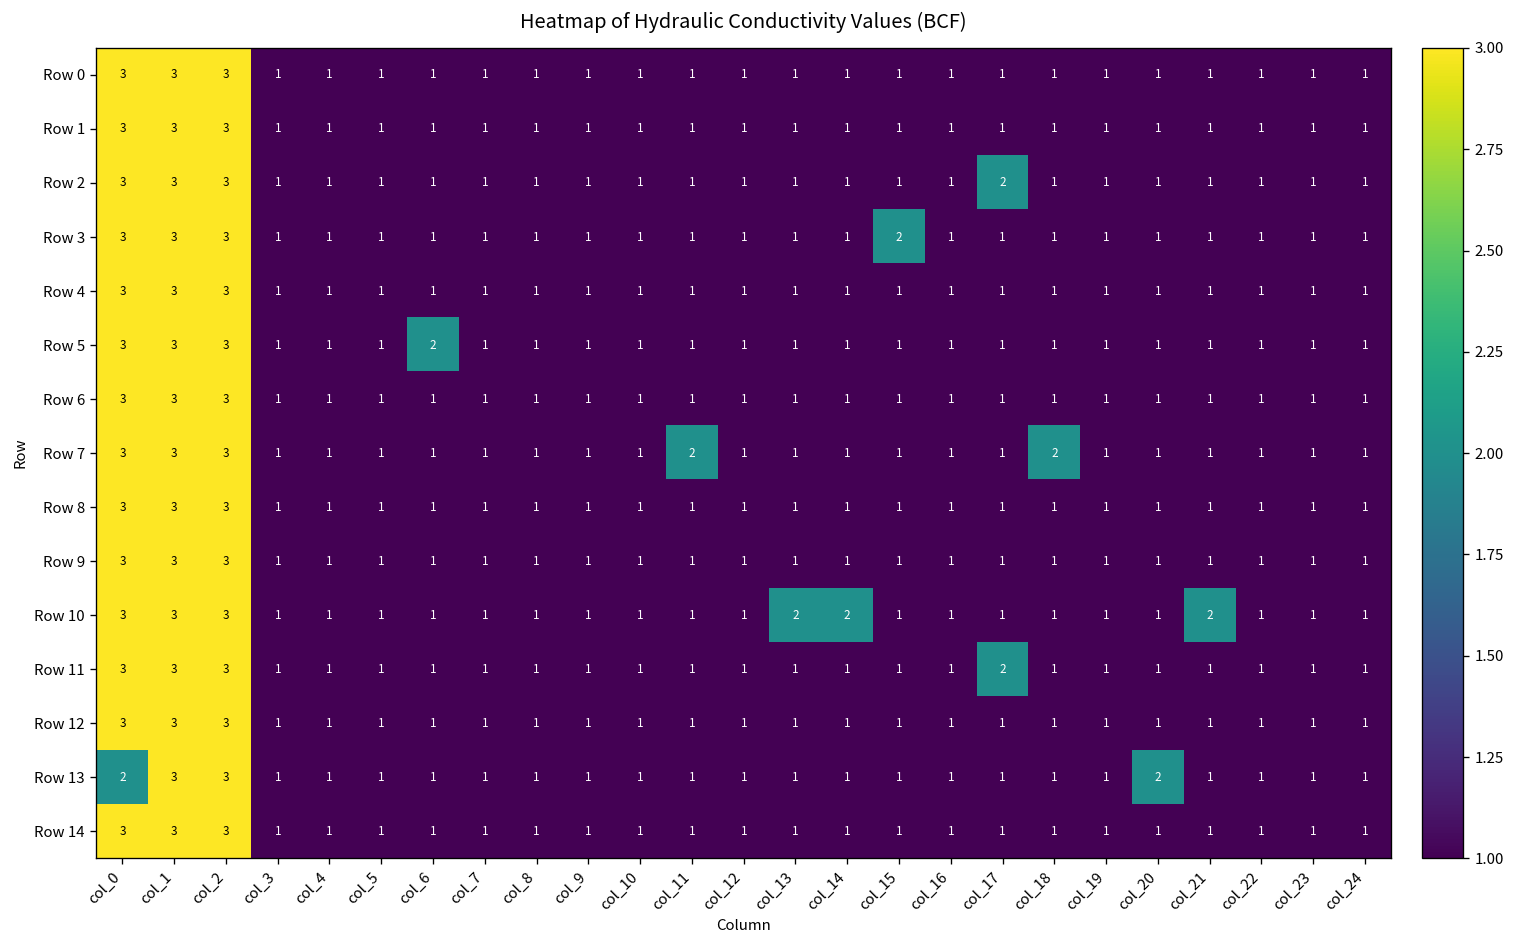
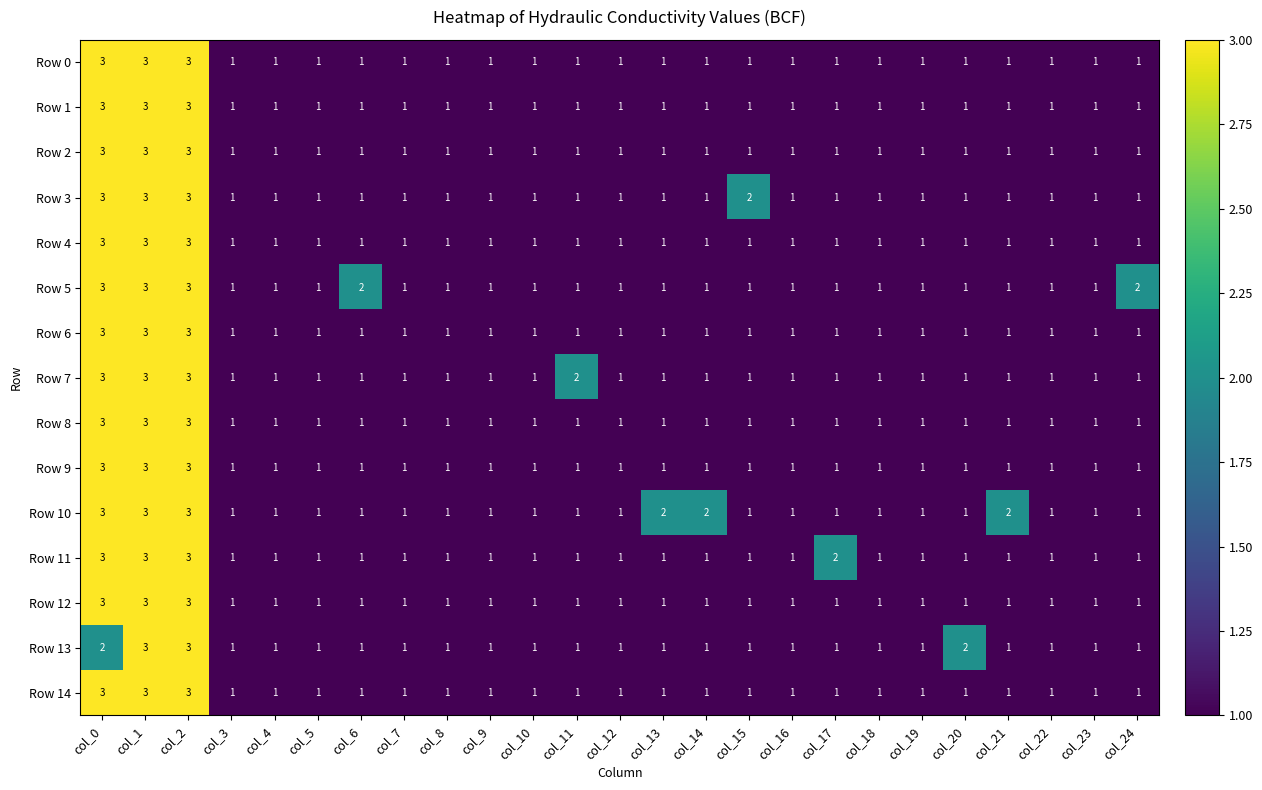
  {
    "Row 2": {
      "col_0": 3,
      "col_1": 3,
      "col_2": 3,
      "col_3": 1,
      "col_4": 1,
      "col_5": 1,
      "col_6": 1,
      "col_7": 1,
      "col_8": 1,
      "col_9": 1,
      "col_10": 1,
      "col_11": 1,
      "col_12": 1,
      "col_13": 1,
      "col_14": 1,
      "col_15": 1,
      "col_16": 1,
-     "col_17": 2,
+     "col_17": 1,
      "col_18": 1,
      "col_19": 1,
      "col_20": 1,
      "col_21": 1,
      "col_22": 1,
      "col_23": 1,
      "col_24": 1
    },
    "Row 5": {
      "col_0": 3,
      "col_1": 3,
      "col_2": 3,
      "col_3": 1,
      "col_4": 1,
      "col_5": 1,
      "col_6": 2,
      "col_7": 1,
      "col_8": 1,
      "col_9": 1,
      "col_10": 1,
      "col_11": 1,
      "col_12": 1,
      "col_13": 1,
      "col_14": 1,
      "col_15": 1,
      "col_16": 1,
      "col_17": 1,
      "col_18": 1,
      "col_19": 1,
      "col_20": 1,
      "col_21": 1,
      "col_22": 1,
      "col_23": 1,
-     "col_24": 1
+     "col_24": 2
    },
    "Row 7": {
      "col_0": 3,
      "col_1": 3,
      "col_2": 3,
      "col_3": 1,
      "col_4": 1,
      "col_5": 1,
      "col_6": 1,
      "col_7": 1,
      "col_8": 1,
      "col_9": 1,
      "col_10": 1,
      "col_11": 2,
      "col_12": 1,
      "col_13": 1,
      "col_14": 1,
      "col_15": 1,
      "col_16": 1,
      "col_17": 1,
-     "col_18": 2,
+     "col_18": 1,
      "col_19": 1,
      "col_20": 1,
      "col_21": 1,
      "col_22": 1,
      "col_23": 1,
      "col_24": 1
    }
  }
